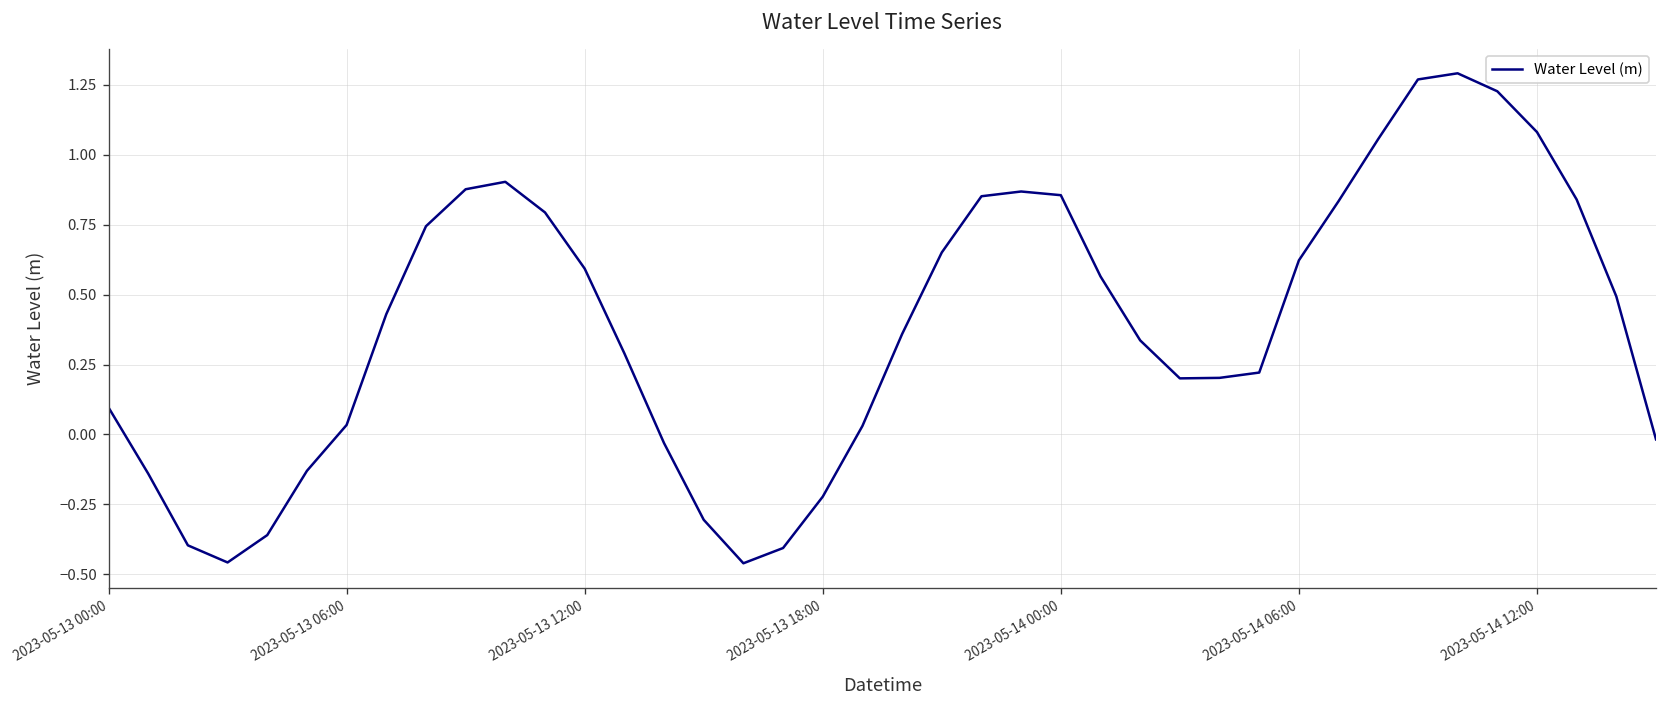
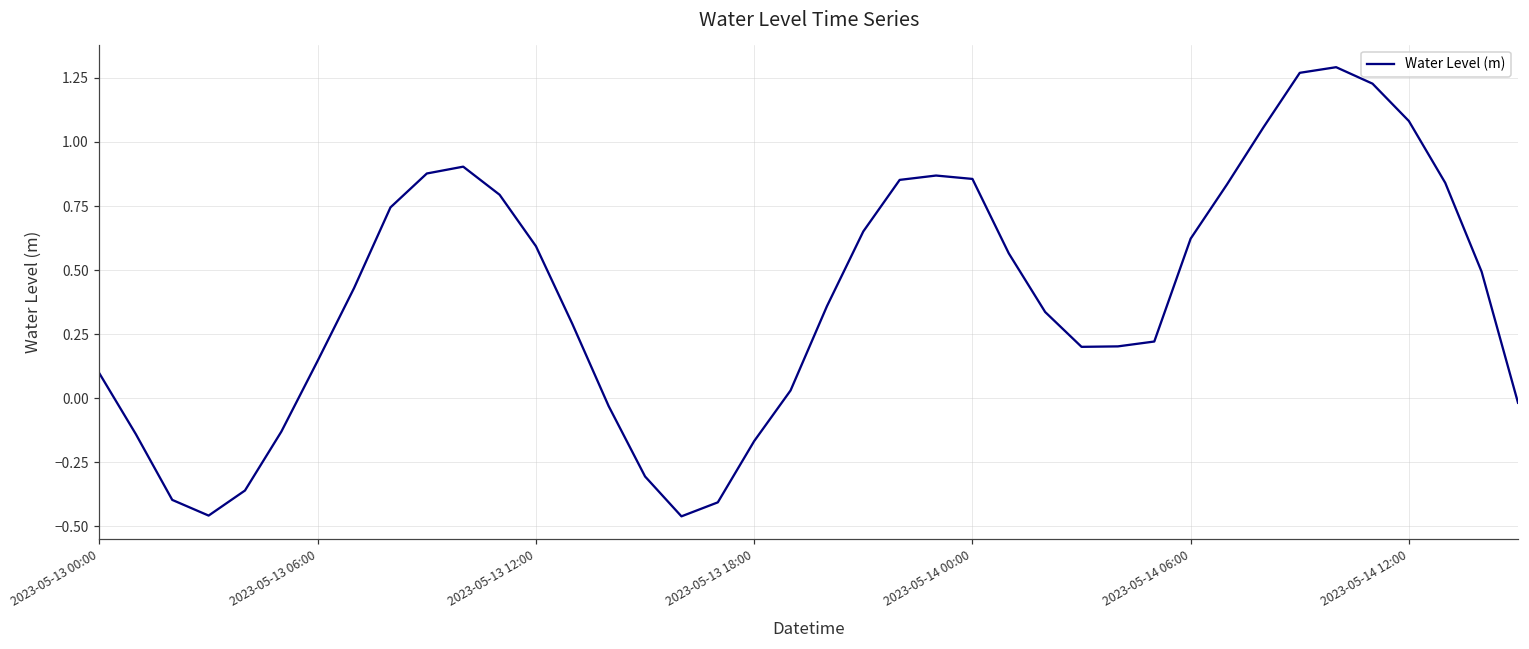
  {
    "2023-05-13 00:00": 0.10,
-   "2023-05-13 06:00": 0.03,
+   "2023-05-13 06:00": 0.15,
    "2023-05-13 12:00": 0.59,
-   "2023-05-13 18:00": -0.22,
+   "2023-05-13 18:00": -0.17,
    "2023-05-14 00:00": 0.86,
    "2023-05-14 06:00": 0.62,
    "2023-05-14 12:00": 1.08
  }
